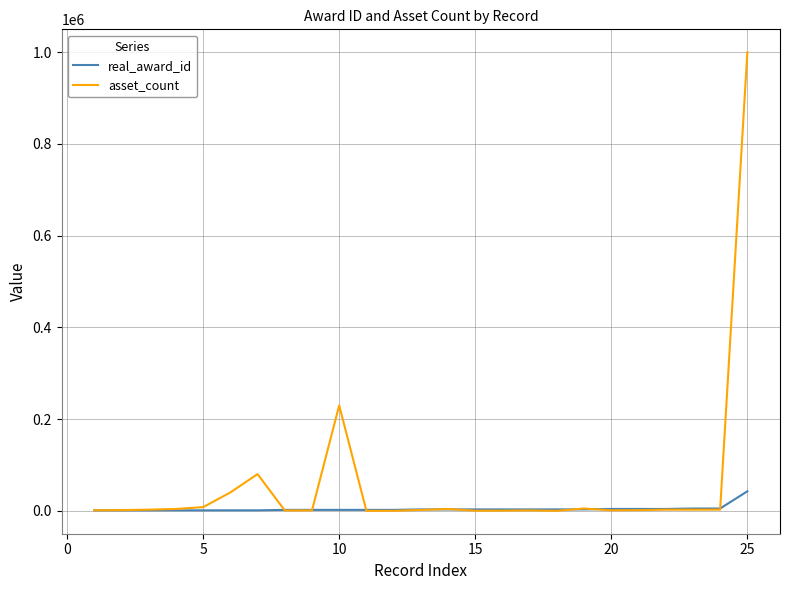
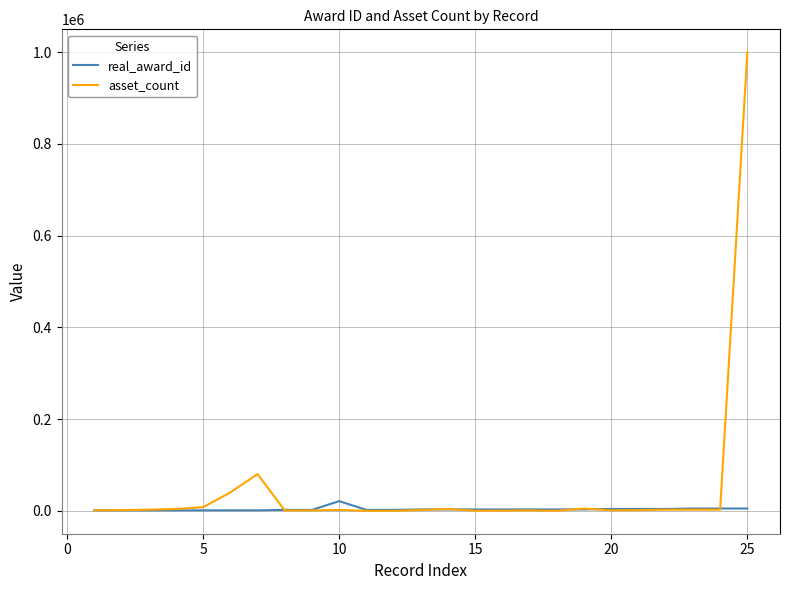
  {
    "real_award_id": {
      "5": 0,
-     "10": 0,
-     "25": 40000
+     "10": 20000,
+     "25": 10000
    },
    "asset_count": {
      "5": 10000,
-     "10": 230000,
+     "10": 0,
      "25": 1000000
    }
  }
